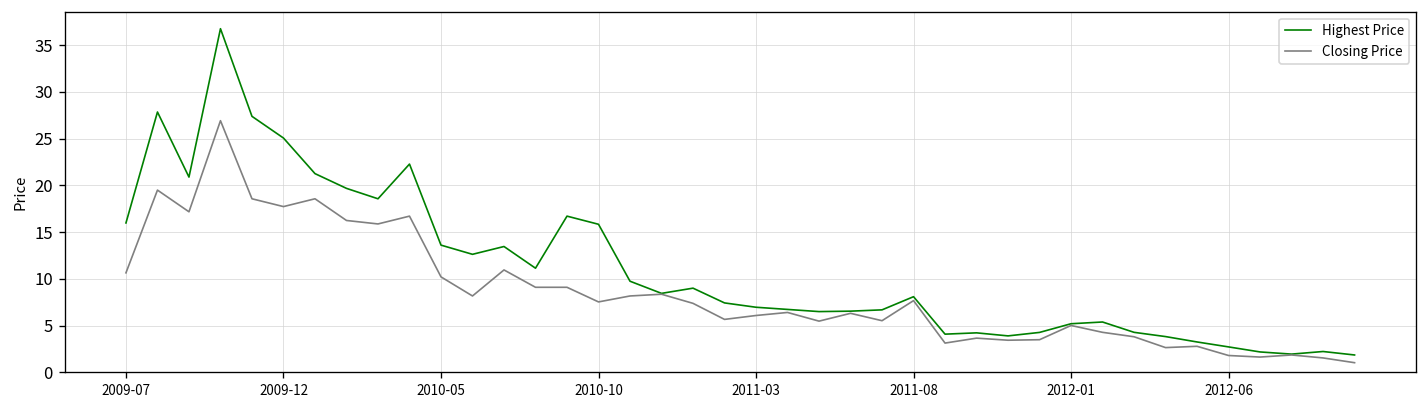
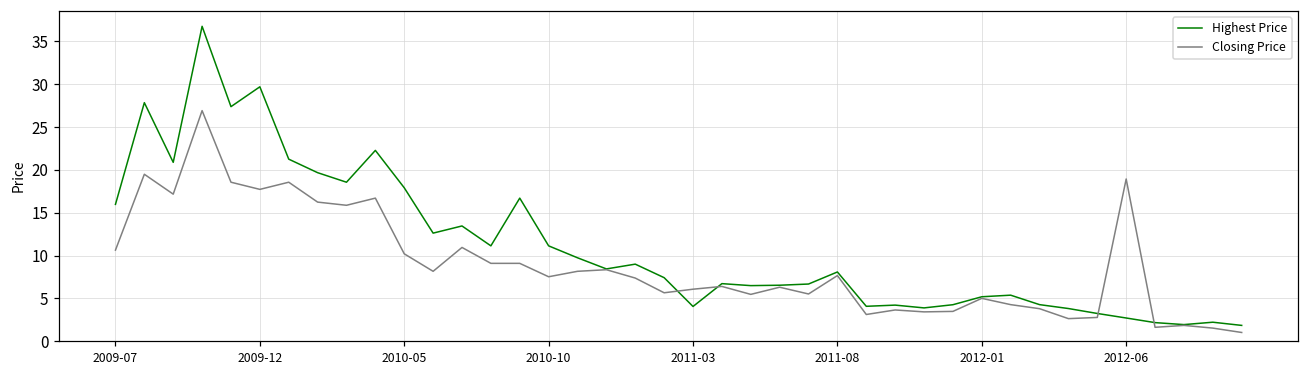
  {
    "Highest Price": {
      "2009-07": 16,
-     "2009-12": 25,
-     "2010-05": 14,
-     "2010-10": 16,
-     "2011-03": 7,
+     "2009-12": 30,
+     "2010-05": 18,
+     "2010-10": 11,
+     "2011-03": 4,
      "2011-08": 8,
      "2012-06": 3
    },
    "Closing Price": {
      "2009-07": 11,
      "2009-12": 18,
      "2010-05": 10,
      "2010-10": 8,
      "2011-03": 6,
      "2011-08": 8,
-     "2012-06": 2
+     "2012-06": 19
    }
  }
